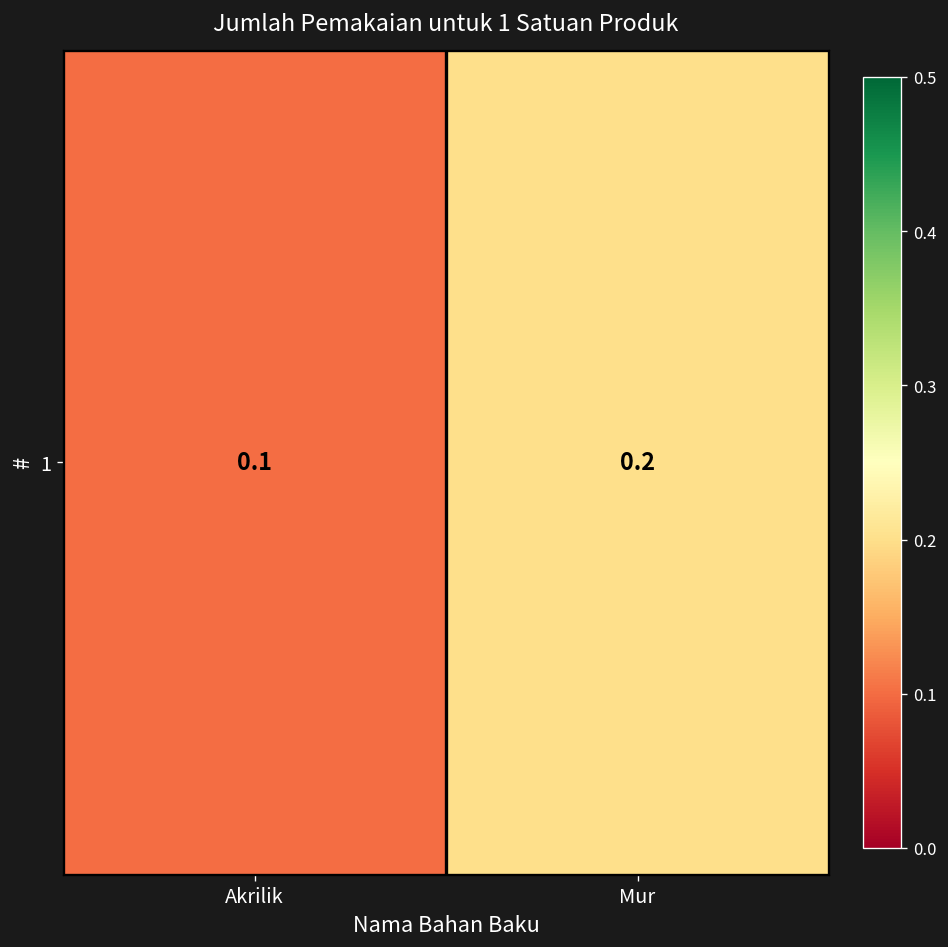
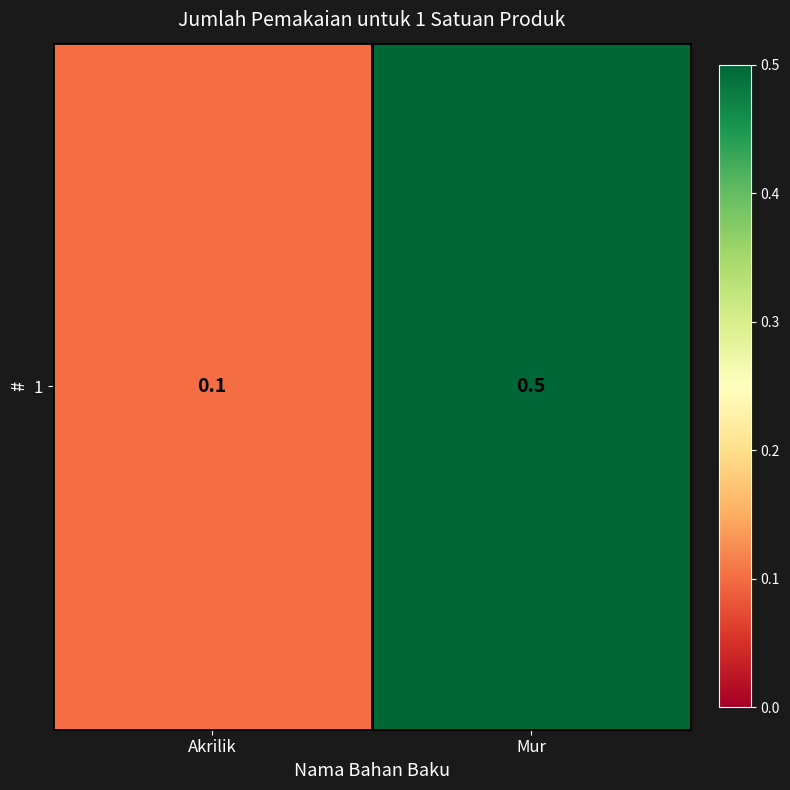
  {
    "1": {
      "Akrilik": 0.1,
-     "Mur": 0.2
+     "Mur": 0.5
    }
  }
